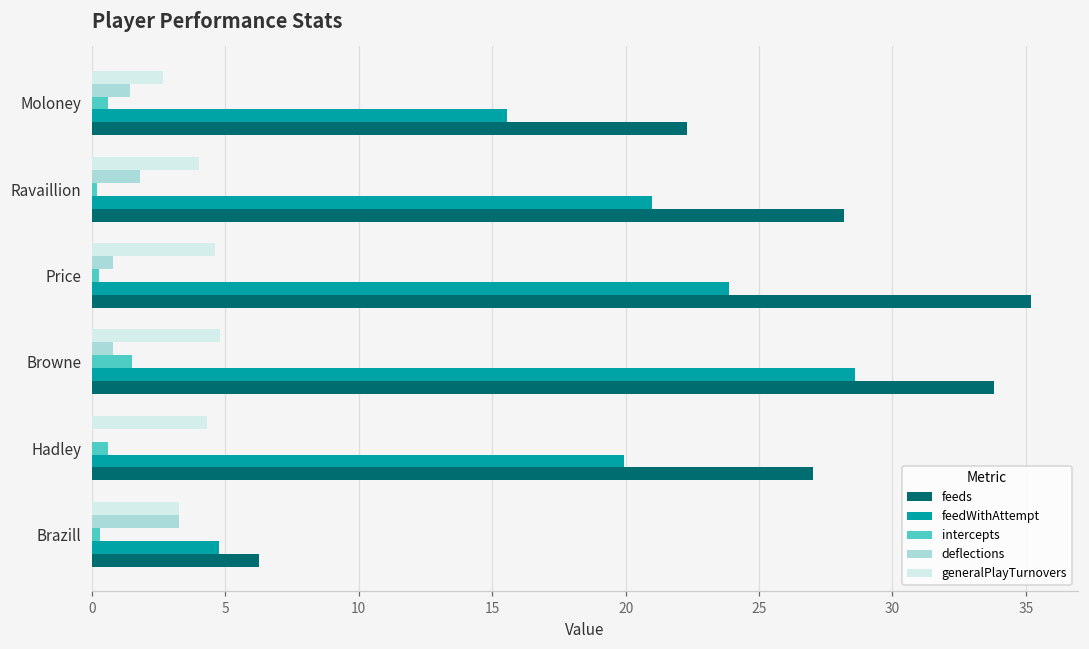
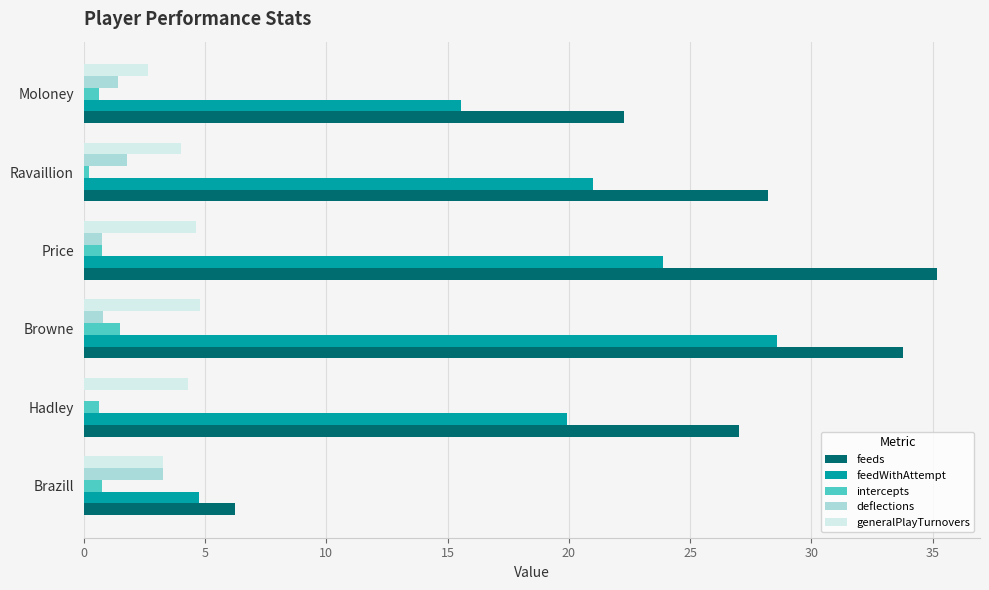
  {
    "feeds": {
      "Moloney": 22.3,
      "Ravaillion": 28.2,
      "Price": 35.2,
      "Browne": 33.8,
      "Hadley": 27.0,
      "Brazill": 6.3
    },
    "feedWithAttempt": {
      "Moloney": 15.5,
      "Ravaillion": 21.0,
      "Price": 23.9,
      "Browne": 28.6,
      "Hadley": 19.9,
      "Brazill": 4.8
    },
    "intercepts": {
      "Moloney": 0.6,
      "Ravaillion": 0.2,
-     "Price": 0.2,
+     "Price": 0.8,
      "Browne": 1.5,
      "Hadley": 0.6,
-     "Brazill": 0.3
+     "Brazill": 0.8
    }
  }
